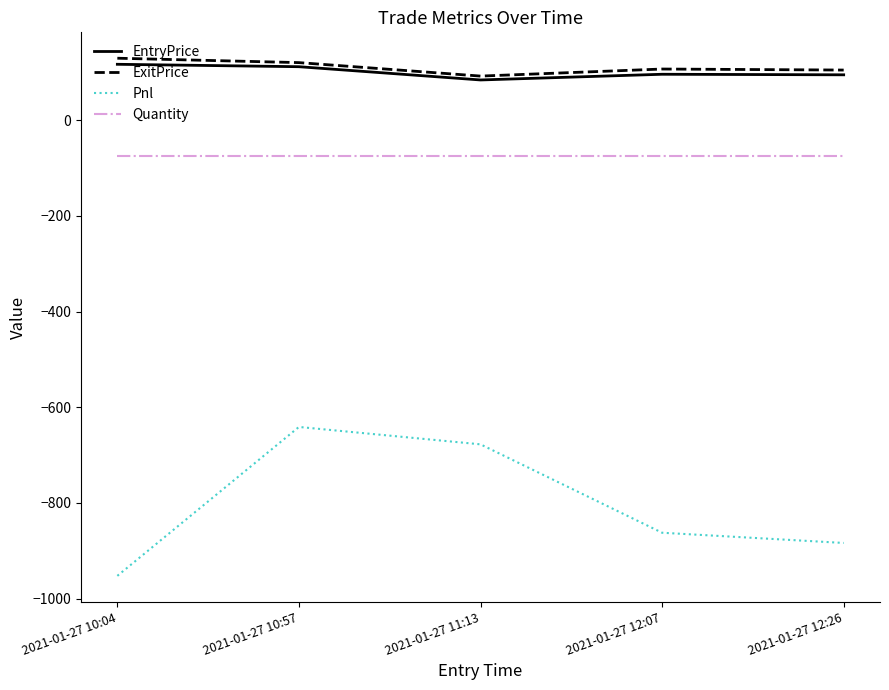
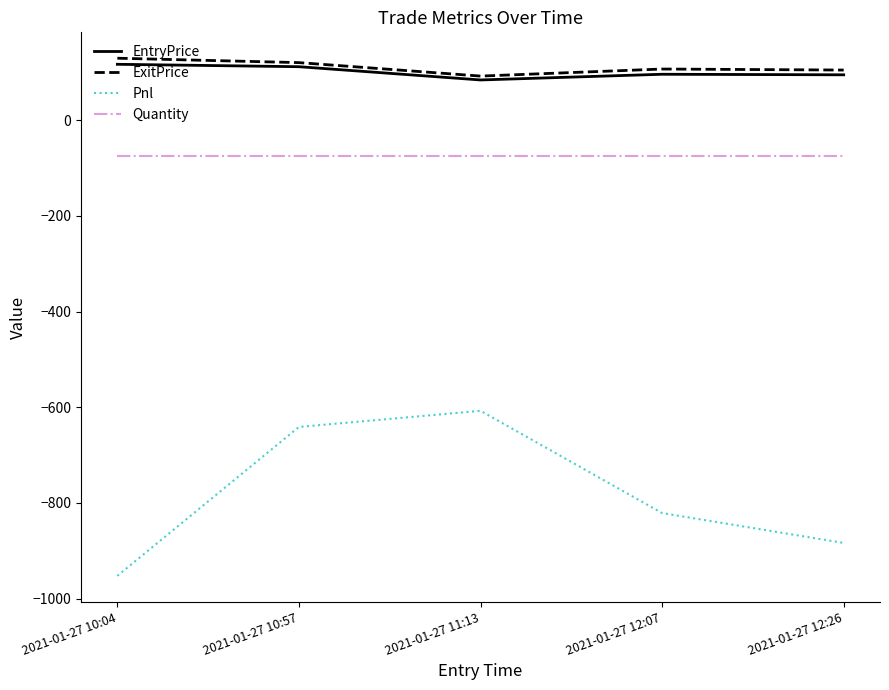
  {
    "Pnl": {
      "2021-01-27 10:04": -950,
      "2021-01-27 10:57": -640,
-     "2021-01-27 11:13": -680,
-     "2021-01-27 12:07": -860,
+     "2021-01-27 11:13": -610,
+     "2021-01-27 12:07": -820,
      "2021-01-27 12:26": -880
    },
    "Quantity": {
      "2021-01-27 10:04": -80,
      "2021-01-27 10:57": -80,
      "2021-01-27 11:13": -80,
      "2021-01-27 12:07": -80,
      "2021-01-27 12:26": -80
    }
  }
